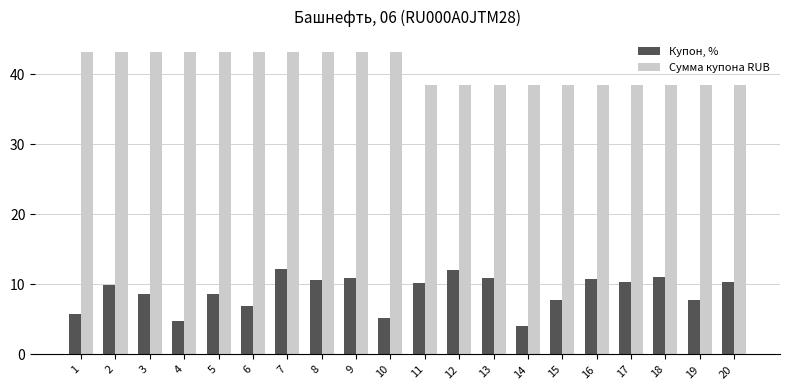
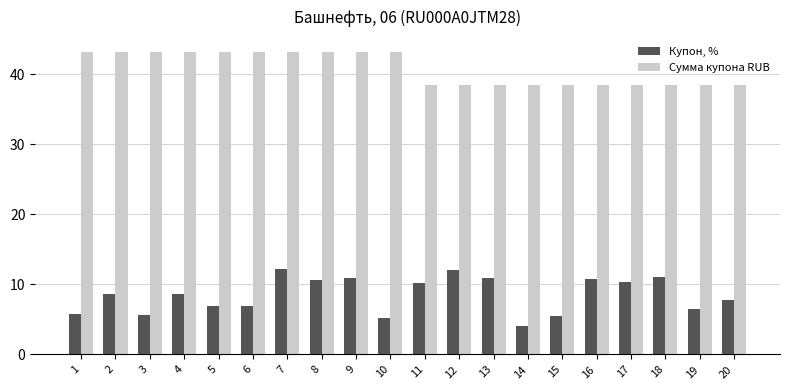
  {
    "Купон, %": {
      "1": 6,
-     "2": 10,
-     "3": 9,
-     "4": 5,
-     "5": 9,
+     "2": 9,
+     "3": 6,
+     "4": 9,
+     "5": 7,
      "6": 7,
      "7": 12,
      "8": 11,
      "9": 11,
      "10": 5,
      "11": 10,
      "12": 12,
      "13": 11,
      "14": 4,
-     "15": 8,
+     "15": 6,
      "16": 11,
      "17": 10,
      "18": 11,
-     "19": 8,
-     "20": 10
+     "19": 7,
+     "20": 8
    },
    "Сумма купона RUB": {
      "1": 43,
      "2": 43,
      "3": 43,
      "4": 43,
      "5": 43,
      "6": 43,
      "7": 43,
      "8": 43,
      "9": 43,
      "10": 43,
      "11": 38,
      "12": 38,
      "13": 38,
      "14": 38,
      "15": 38,
      "16": 38,
      "17": 38,
      "18": 38,
      "19": 38,
      "20": 38
    }
  }
